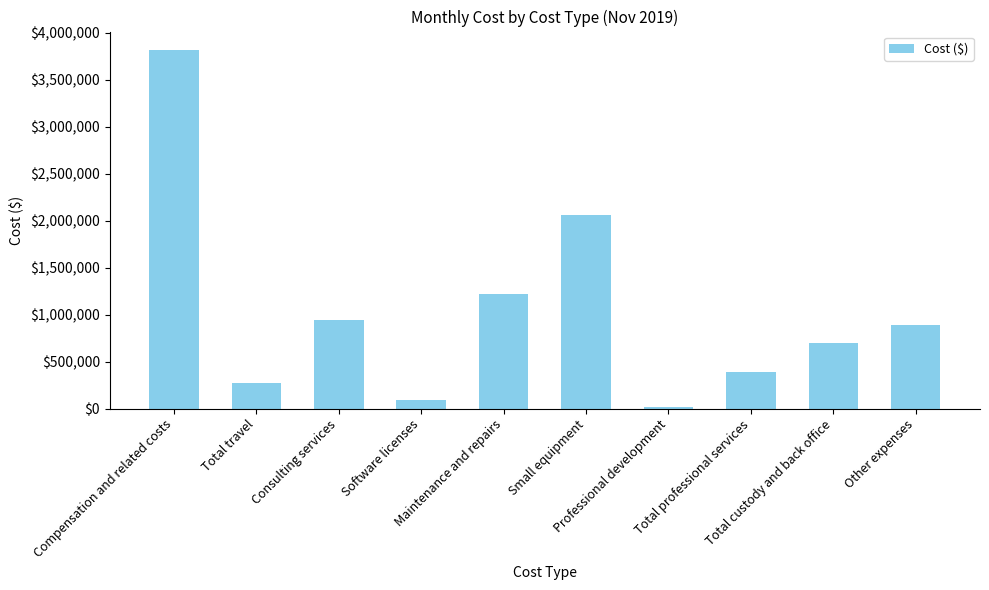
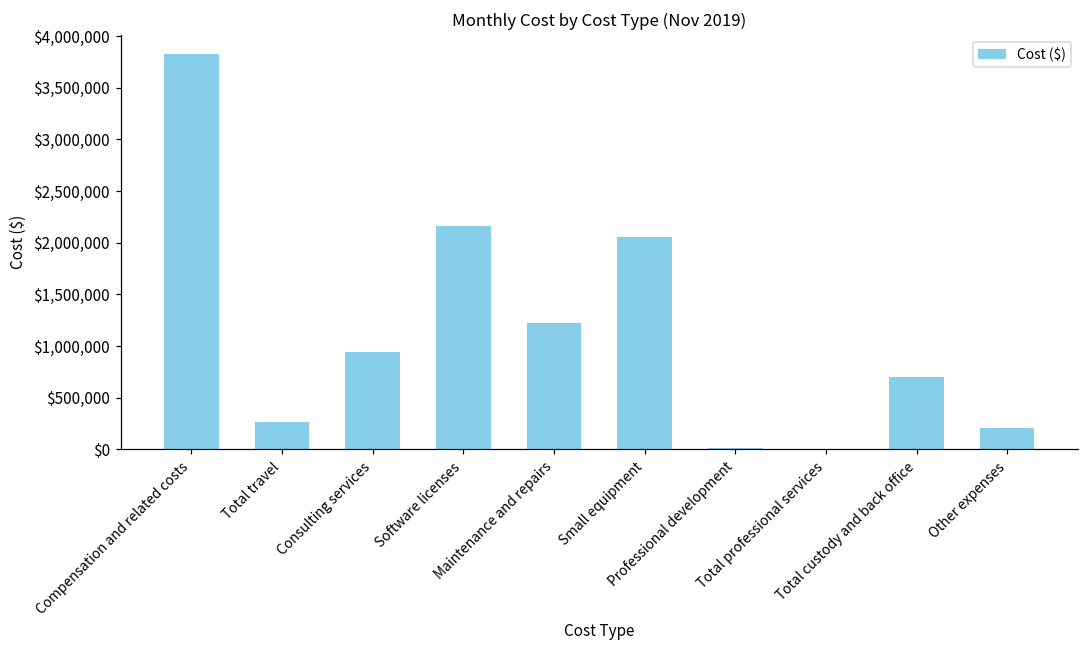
  {
    "Compensation and related costs": "$3,800,000",
    "Total travel": "$300,000",
    "Consulting services": "$900,000",
-   "Software licenses": "$100,000",
+   "Software licenses": "$2,200,000",
    "Maintenance and repairs": "$1,200,000",
    "Small equipment": "$2,100,000",
-   "Total professional services": "$400,000",
+   "Total professional services": "$0",
    "Total custody and back office": "$700,000",
-   "Other expenses": "$900,000"
+   "Other expenses": "$200,000"
  }
